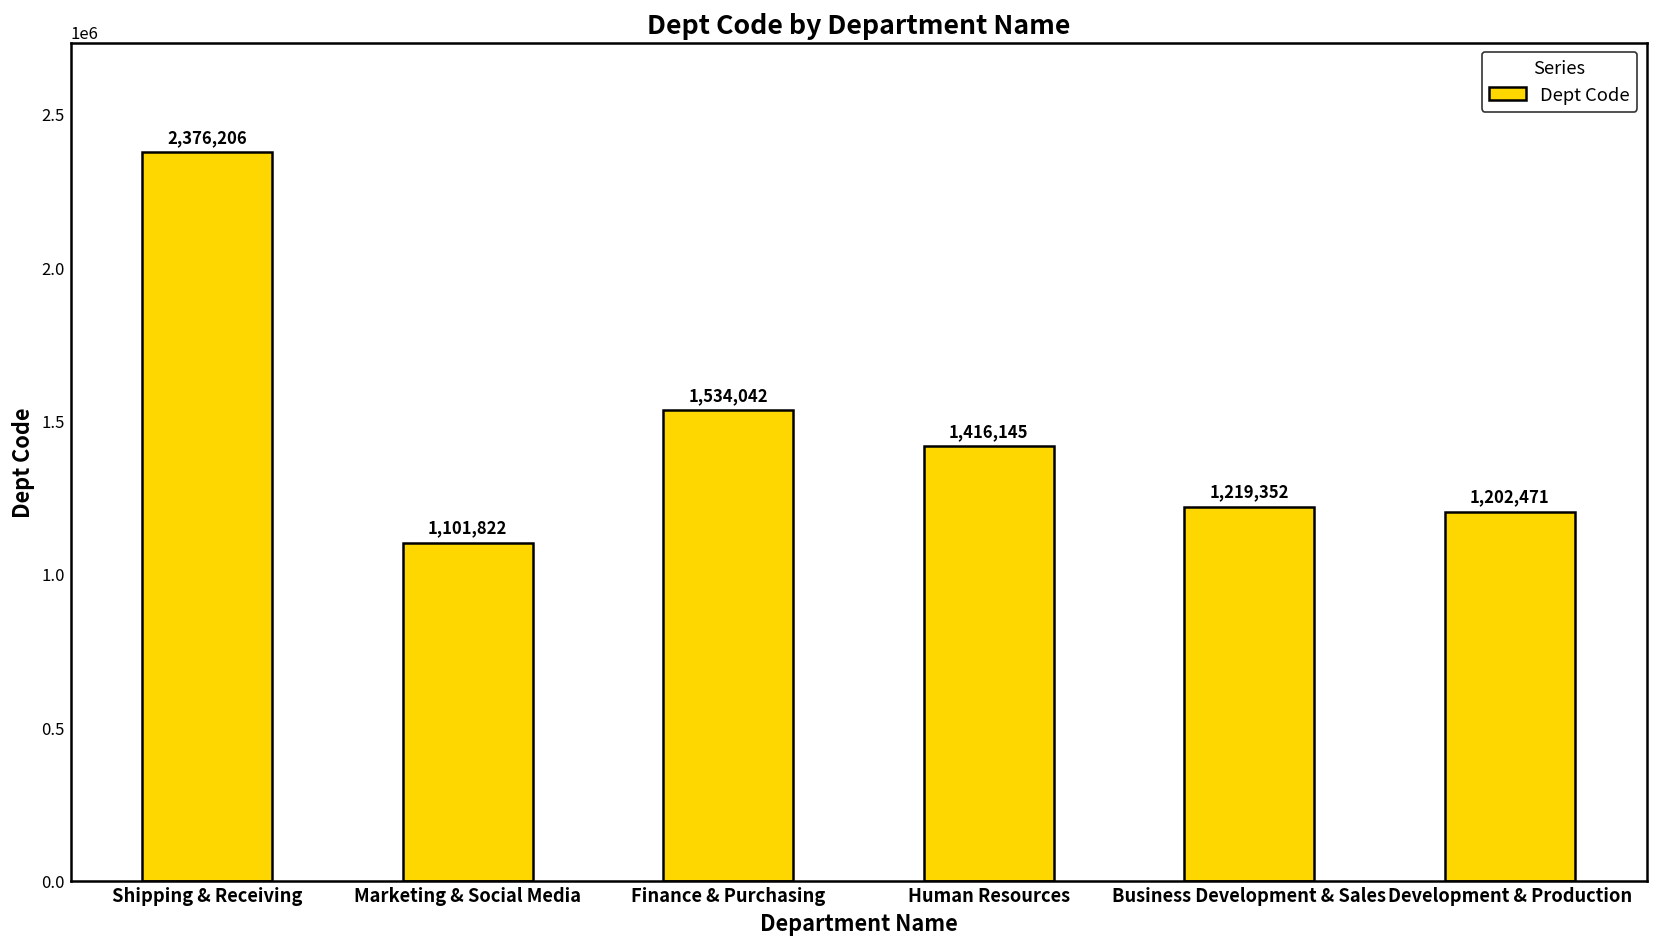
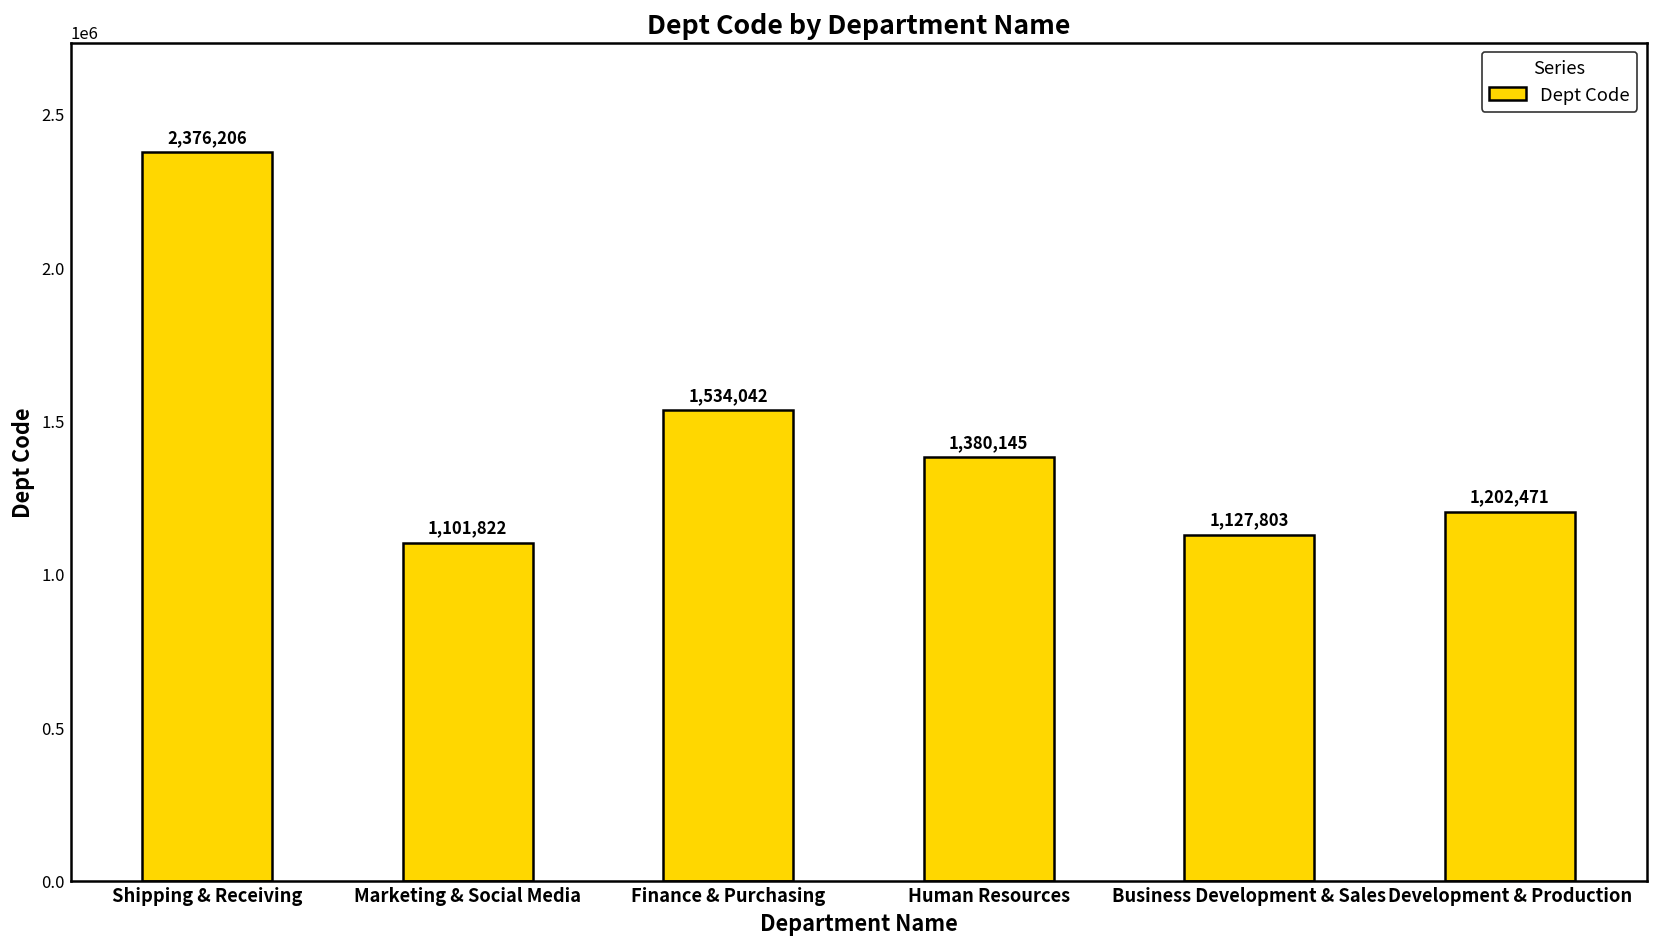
  {
    "Shipping & Receiving": "2,376,206",
    "Marketing & Social Media": "1,101,822",
    "Finance & Purchasing": "1,534,042",
-   "Human Resources": "1,416,145",
-   "Business Development & Sales": "1,219,352",
+   "Human Resources": "1,380,145",
+   "Business Development & Sales": "1,127,803",
    "Development & Production": "1,202,471"
  }
